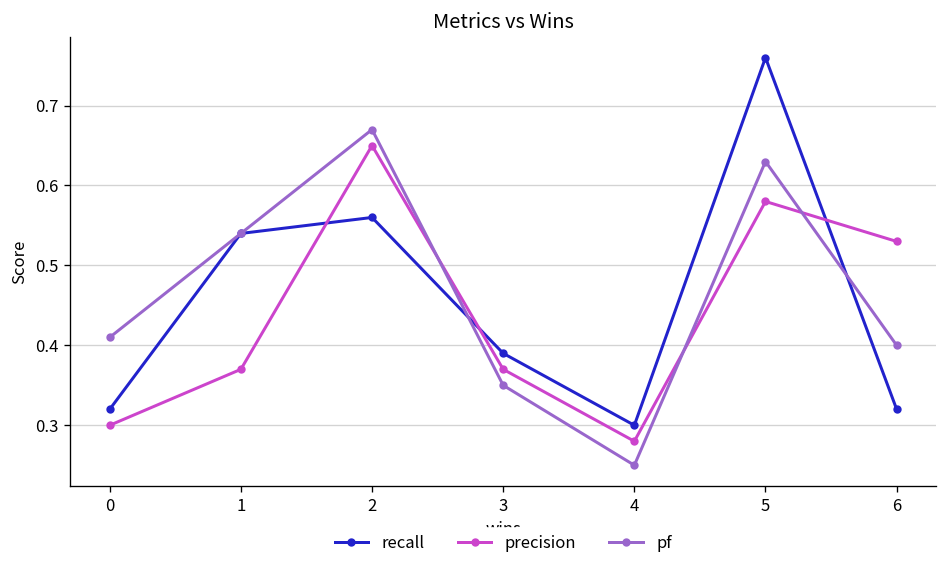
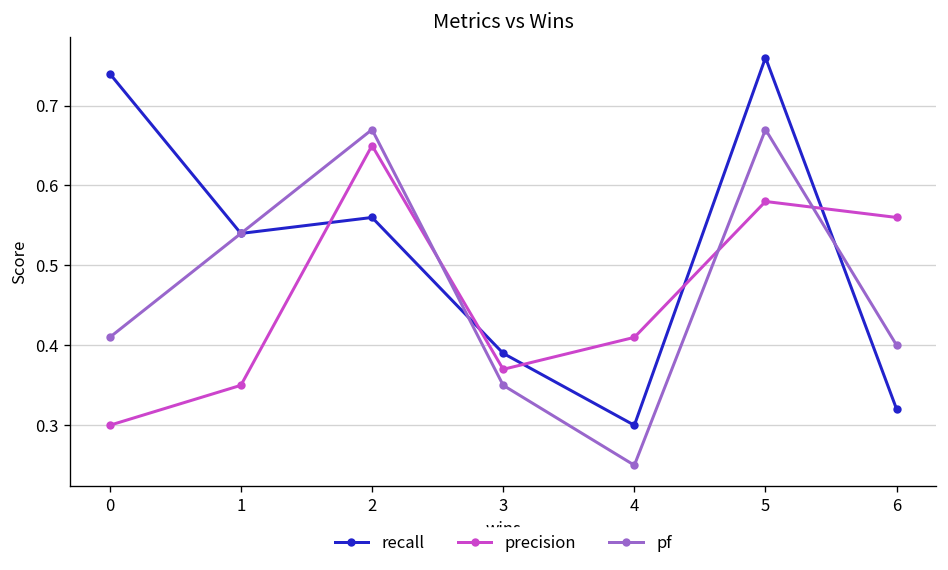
  {
    "recall": {
-     "0": 0.32,
+     "0": 0.74,
      "2": 0.56,
      "3": 0.39,
      "4": 0.30,
      "5": 0.76,
      "6": 0.32
    },
    "precision": {
      "0": 0.30,
-     "1": 0.37,
+     "1": 0.35,
      "2": 0.65,
      "3": 0.37,
-     "4": 0.28,
+     "4": 0.41,
      "5": 0.58,
-     "6": 0.53
+     "6": 0.56
    },
    "pf": {
      "0": 0.41,
      "2": 0.67,
      "3": 0.35,
      "4": 0.25,
-     "5": 0.63,
+     "5": 0.67,
      "6": 0.40
    }
  }
